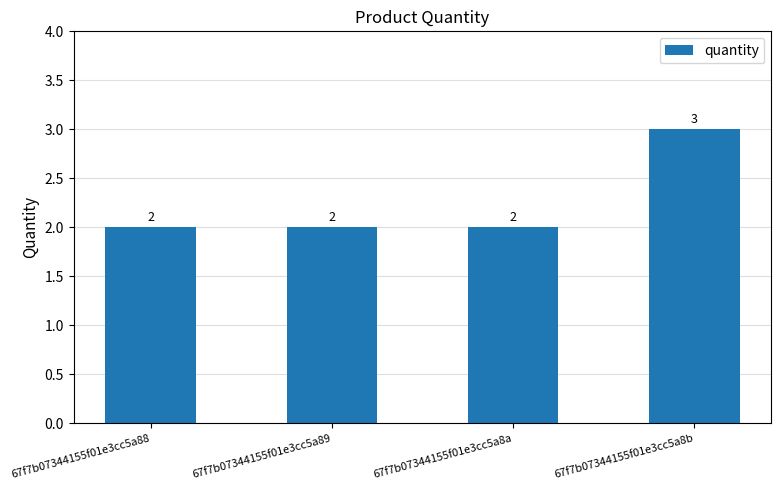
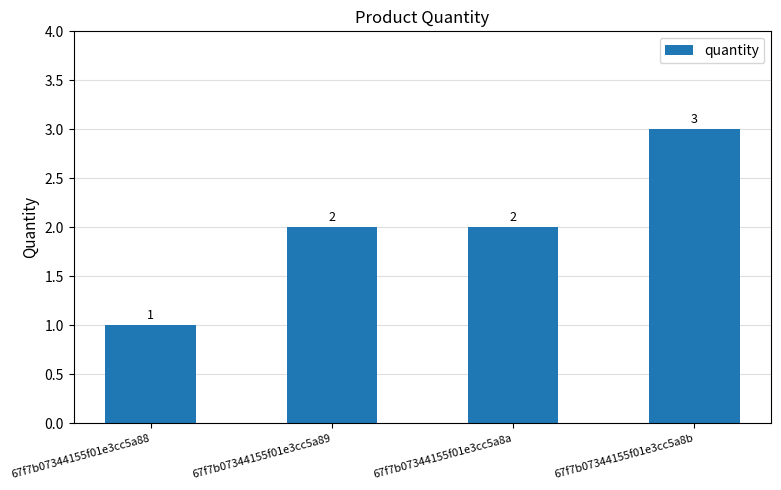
  {
-   "67f7b07344155f01e3cc5a88": 2,
+   "67f7b07344155f01e3cc5a88": 1,
    "67f7b07344155f01e3cc5a89": 2,
    "67f7b07344155f01e3cc5a8a": 2,
    "67f7b07344155f01e3cc5a8b": 3
  }
